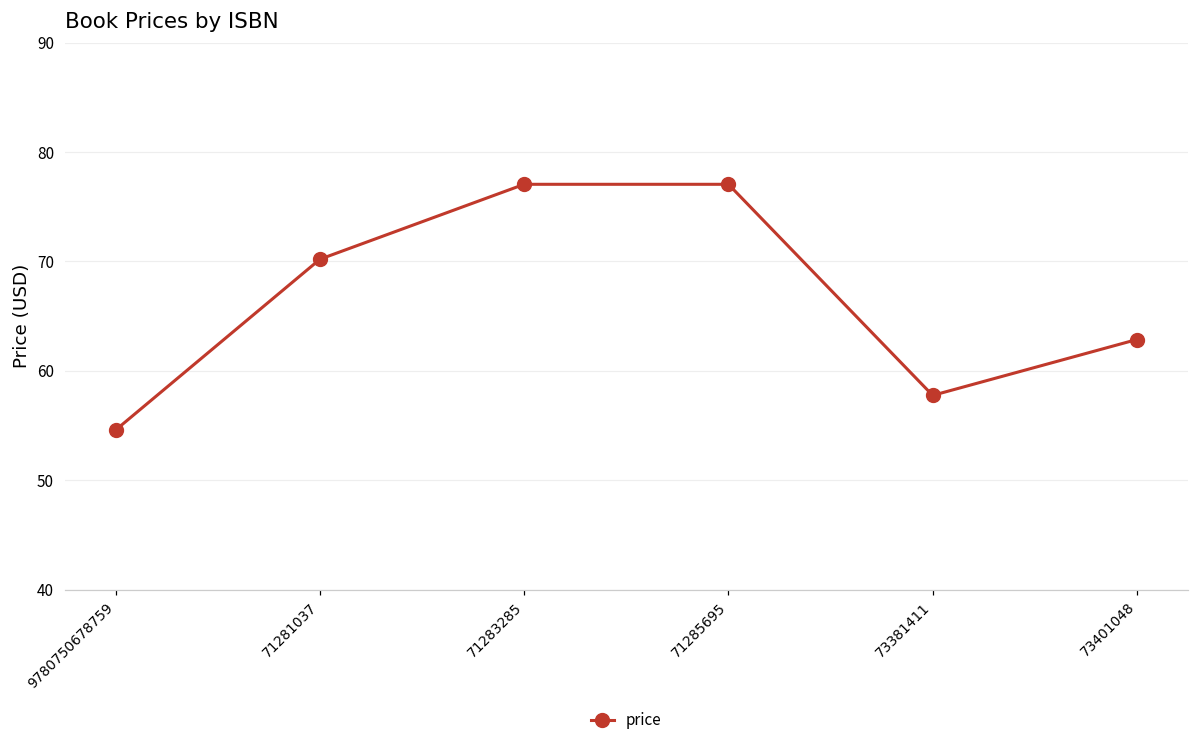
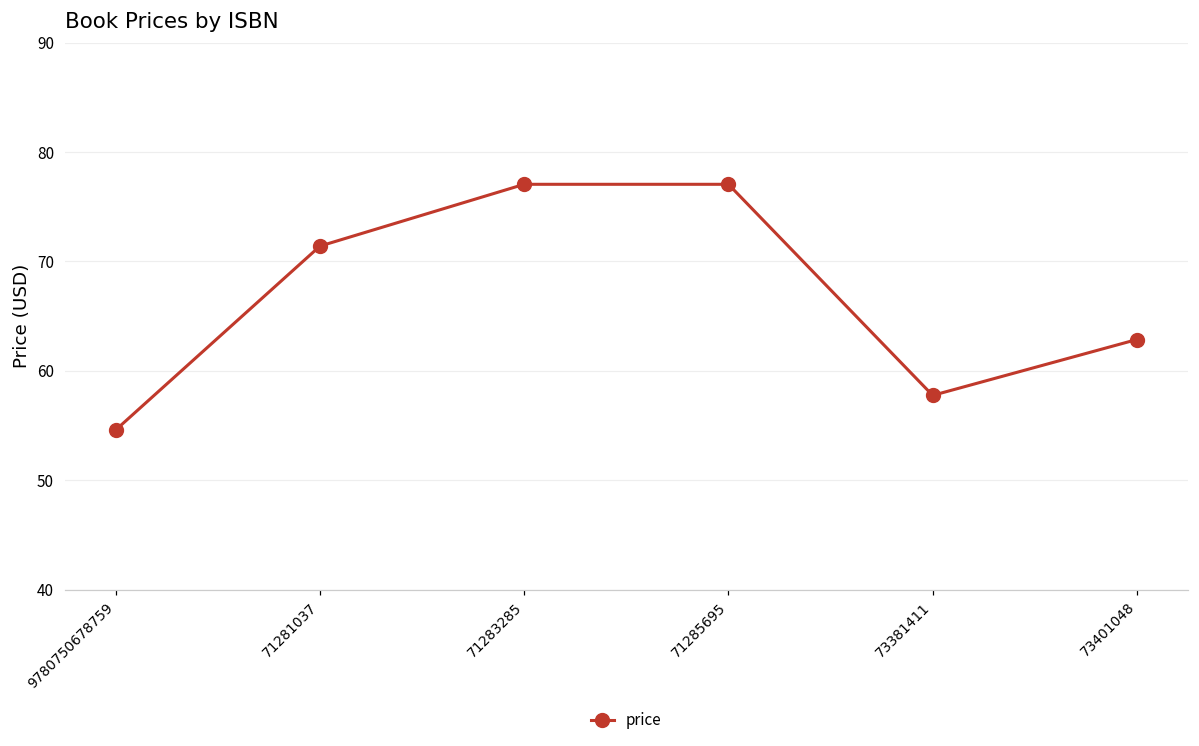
  {
    "9780750678759": 55,
-   "71281037": 70,
+   "71281037": 71,
    "71283285": 77,
    "71285695": 77,
    "73381411": 58,
    "73401048": 63
  }
